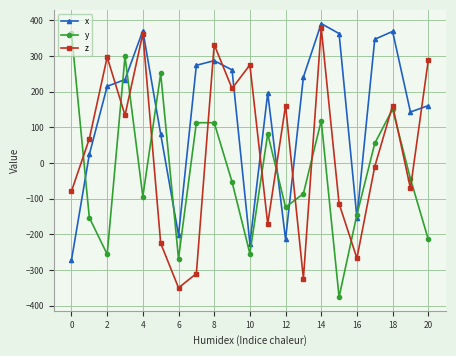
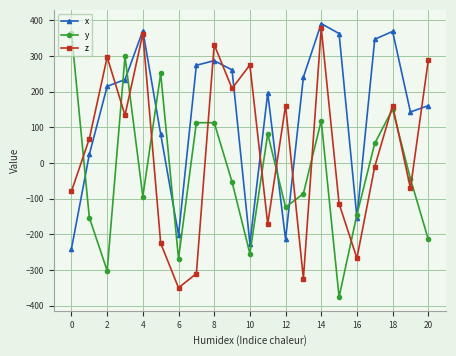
  {
    "x": {
-     "0": -270,
+     "0": -240,
      "2": 220,
      "4": 370,
      "6": -200,
      "8": 290,
      "10": -230,
      "12": -210,
      "14": 390,
      "16": -150,
      "18": 370,
      "20": 160
    },
    "y": {
-     "2": -260,
+     "2": -300,
      "4": -90,
      "6": -270,
      "8": 110,
      "10": -250,
      "12": -120,
      "14": 120,
      "16": -150,
      "18": 150,
      "20": -210
    },
    "z": {
      "0": -80,
      "2": 300,
      "4": 360,
      "6": -350,
      "8": 330,
      "10": 280,
      "12": 160,
      "14": 380,
      "16": -270,
      "18": 160,
      "20": 290
    }
  }
